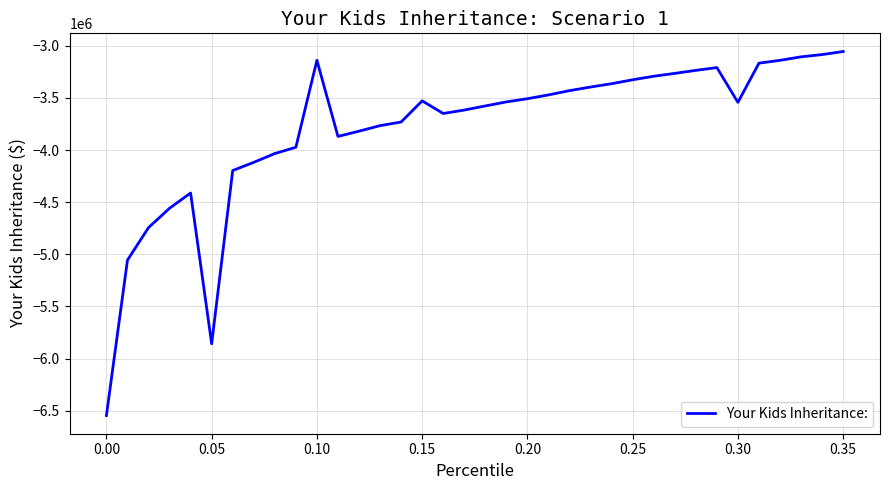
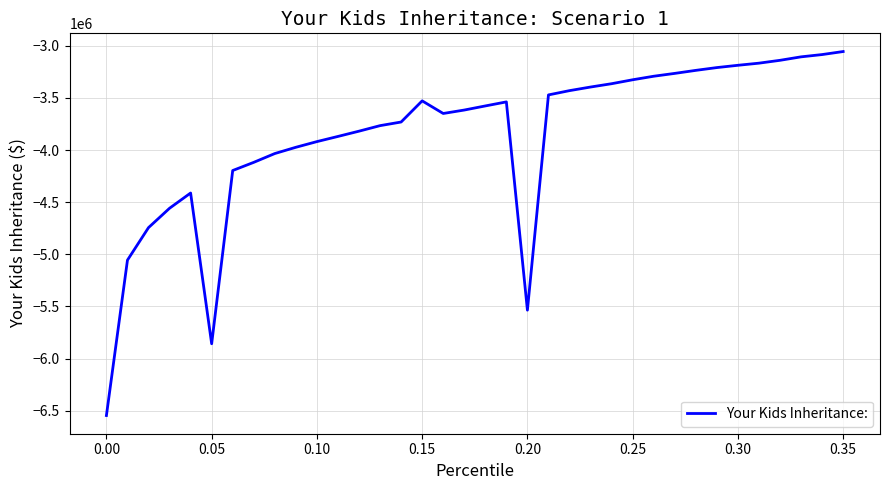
  {
    "0.00": -6550000,
    "0.05": -5860000,
-   "0.10": -3140000,
+   "0.10": -3920000,
    "0.15": -3530000,
-   "0.20": -3510000,
+   "0.20": -5540000,
    "0.25": -3330000,
-   "0.30": -3540000,
+   "0.30": -3190000,
    "0.35": -3060000
  }
